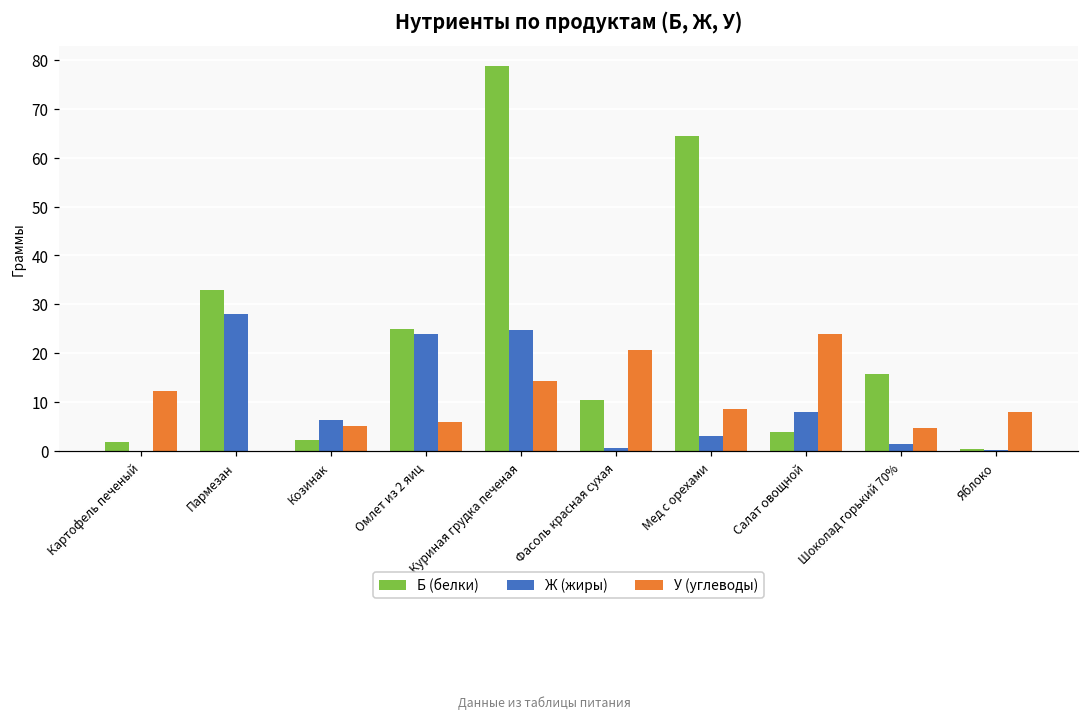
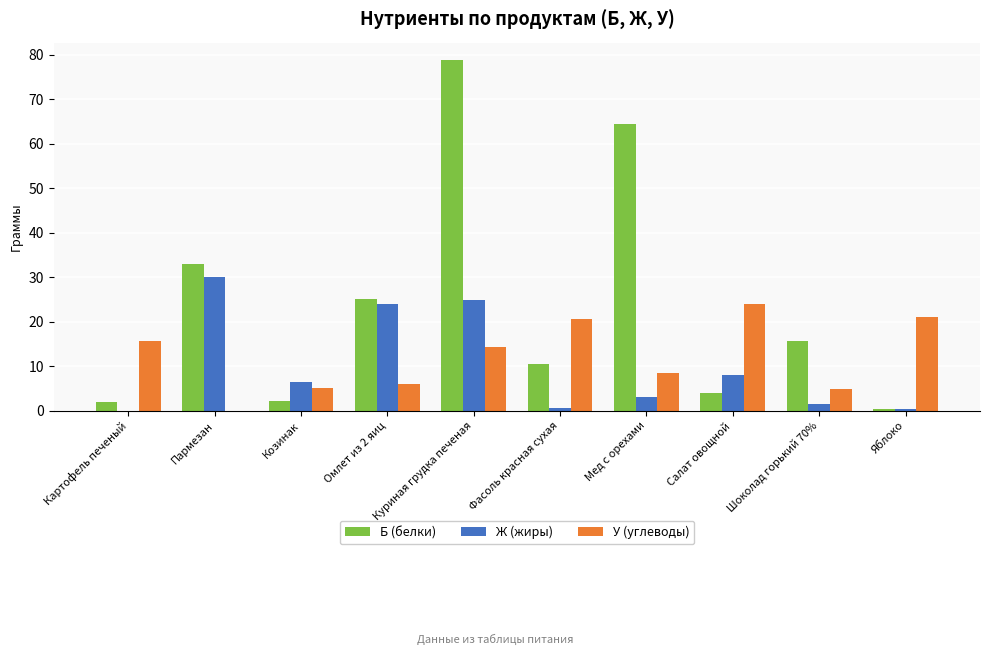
  {
    "Б (белки)": {
      "Картофель печеный": 2,
      "Пармезан": 33,
      "Козинак": 2,
      "Омлет из 2 яиц": 25,
      "Куриная грудка печеная": 79,
      "Фасоль красная сухая": 11,
      "Мед с орехами": 64,
      "Салат овощной": 4,
      "Шоколад горький 70%": 16
    },
    "Ж (жиры)": {
      "Картофель печеный": 0,
-     "Пармезан": 28,
+     "Пармезан": 30,
      "Козинак": 6,
      "Омлет из 2 яиц": 24,
      "Куриная грудка печеная": 25,
      "Фасоль красная сухая": 1,
      "Мед с орехами": 3,
      "Салат овощной": 8,
      "Шоколад горький 70%": 1
    },
    "У (углеводы)": {
-     "Картофель печеный": 12,
+     "Картофель печеный": 16,
      "Пармезан": 0,
      "Козинак": 5,
      "Омлет из 2 яиц": 6,
      "Куриная грудка печеная": 14,
      "Фасоль красная сухая": 21,
      "Мед с орехами": 9,
      "Салат овощной": 24,
      "Шоколад горький 70%": 5,
-     "Яблоко": 8
+     "Яблоко": 21
    }
  }
